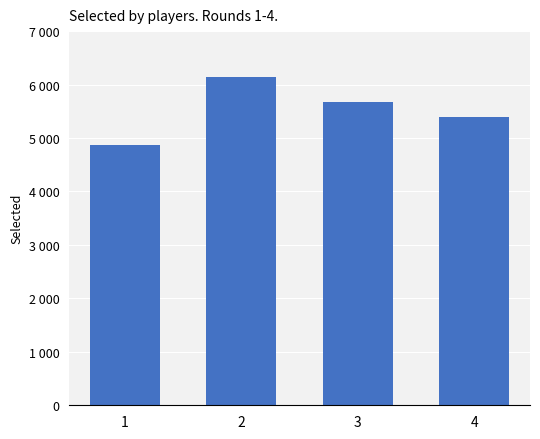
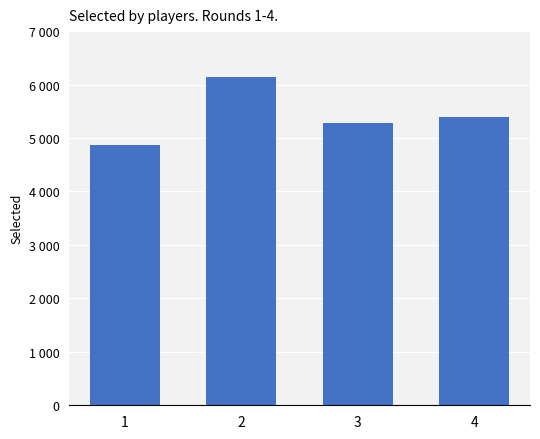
  {
    "1": 4900,
    "2": 6100,
-   "3": 5700,
+   "3": 5300,
    "4": 5400
  }
